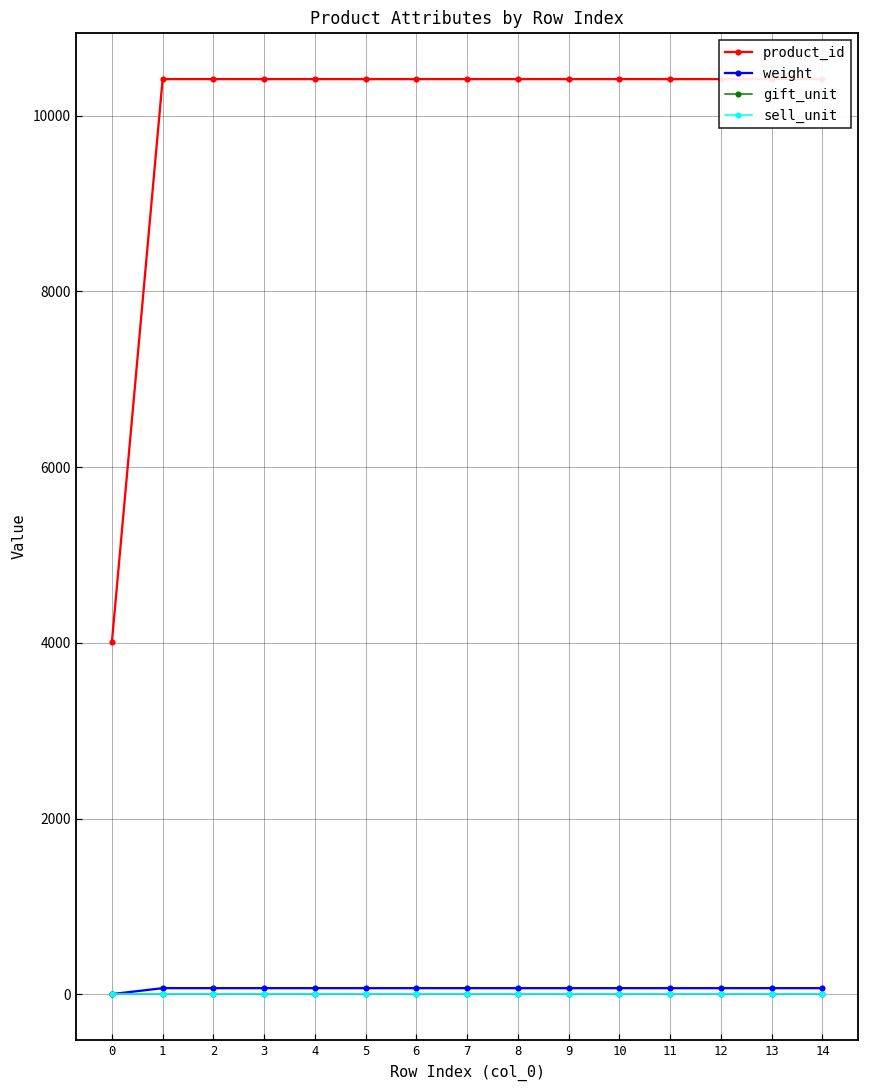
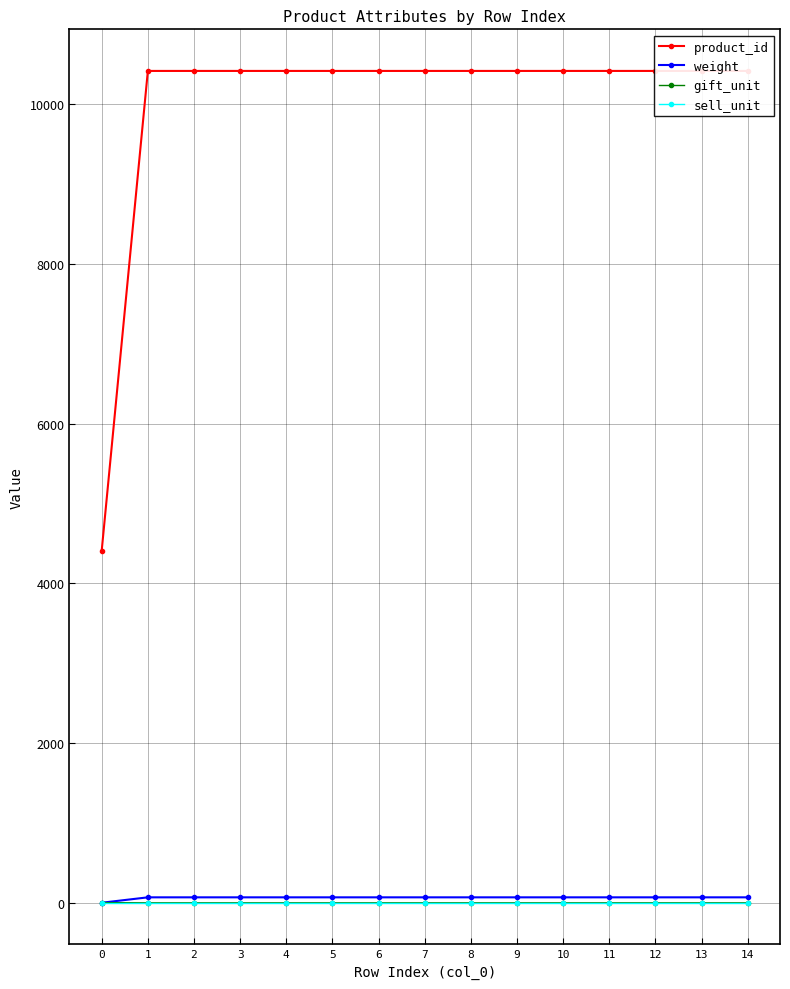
  {
    "product_id": {
-     "0": 4000,
+     "0": 4400,
      "1": 10400,
      "2": 10400,
      "3": 10400,
      "4": 10400,
      "5": 10400,
      "6": 10400,
      "7": 10400,
      "8": 10400,
      "9": 10400,
      "10": 10400,
      "11": 10400
    },
    "weight": {
      "1": 100,
      "2": 100,
      "3": 100,
      "4": 100,
      "5": 100,
      "6": 100,
      "7": 100,
      "8": 100,
      "9": 100,
      "10": 100,
      "11": 100,
      "12": 100,
      "13": 100,
      "14": 100
    },
    "sell_unit": {
      "1": 0,
      "2": 0,
      "3": 0,
      "4": 0,
      "5": 0,
      "6": 0,
      "7": 0,
      "8": 0,
      "9": 0,
      "10": 0,
      "11": 0,
      "12": 0,
      "13": 0,
      "14": 0
    }
  }
